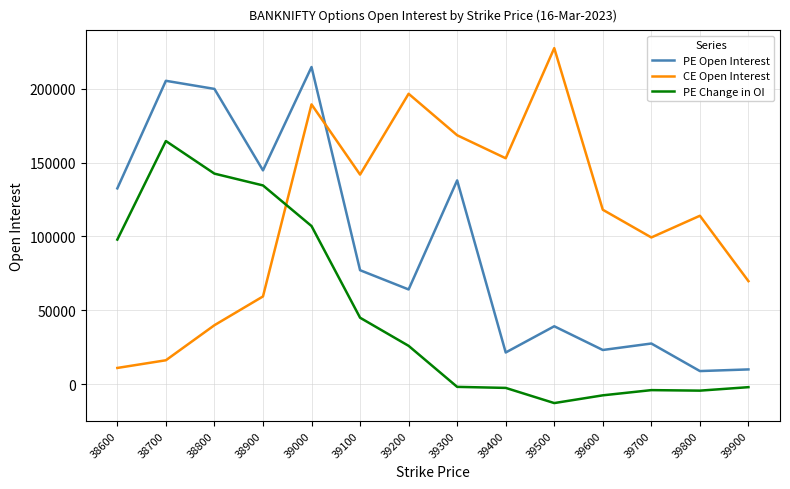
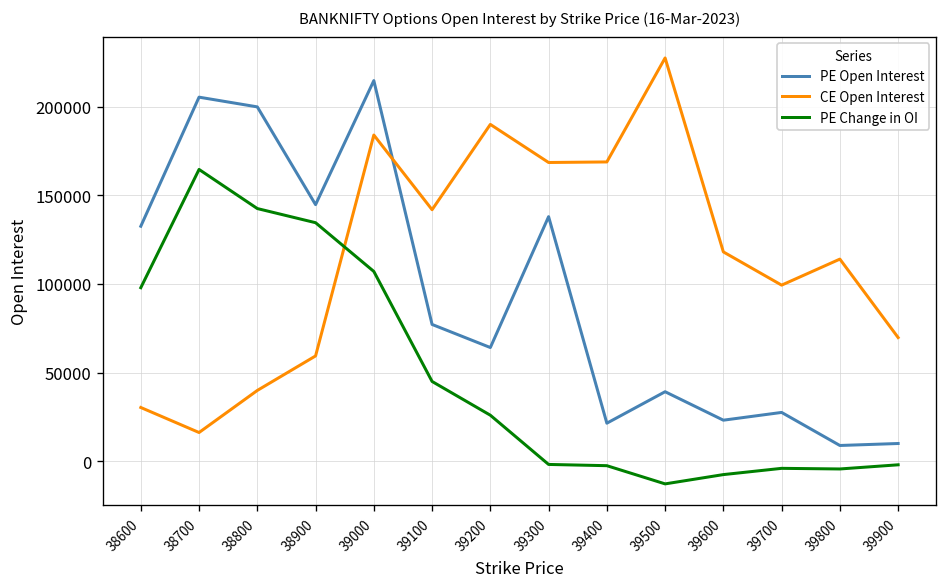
  {
    "PE Open Interest": {
      "38600": 133000,
      "38700": 205000,
      "38800": 200000,
      "38900": 145000,
      "39000": 215000,
      "39100": 77000,
      "39200": 64000,
      "39300": 138000,
      "39400": 22000,
      "39500": 39000,
      "39600": 23000,
      "39700": 28000,
      "39800": 9000,
      "39900": 10000
    },
    "CE Open Interest": {
-     "38600": 11000,
+     "38600": 30000,
      "38700": 16000,
      "38800": 40000,
      "38900": 59000,
-     "39000": 189000,
+     "39000": 184000,
      "39100": 142000,
-     "39200": 197000,
+     "39200": 190000,
      "39300": 168000,
-     "39400": 153000,
+     "39400": 169000,
      "39500": 227000,
      "39600": 118000,
      "39700": 99000,
      "39800": 114000,
      "39900": 70000
    },
    "PE Change in OI": {
      "38600": 98000,
      "38700": 165000,
      "38800": 143000,
      "38900": 135000,
      "39000": 107000,
      "39100": 45000,
      "39200": 26000,
      "39300": -2000,
      "39400": -2000,
      "39500": -13000,
      "39600": -7000,
      "39700": -4000,
      "39800": -4000,
      "39900": -2000
    }
  }
